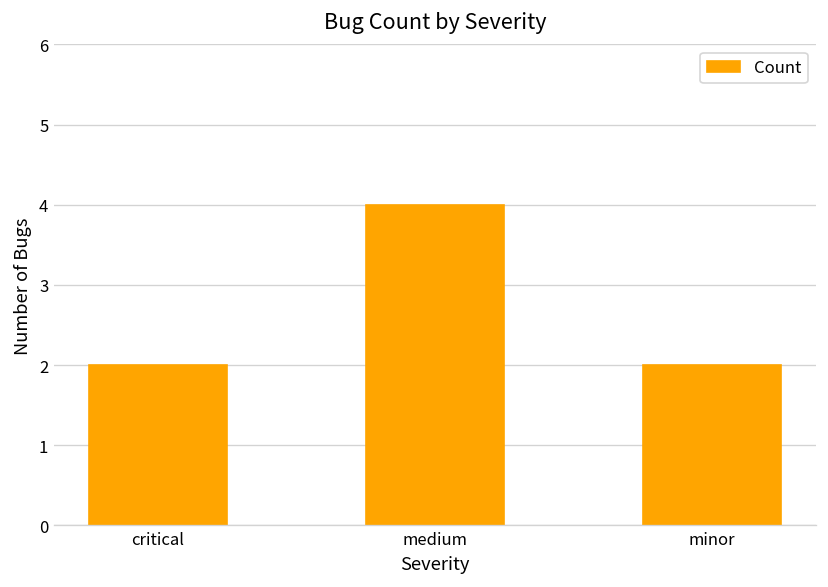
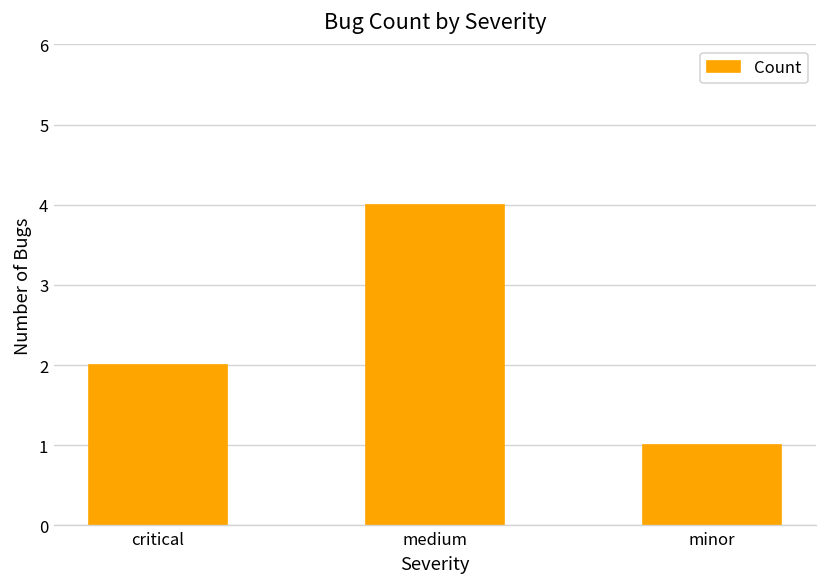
  {
    "critical": 2,
    "medium": 4,
-   "minor": 2
+   "minor": 1
  }
